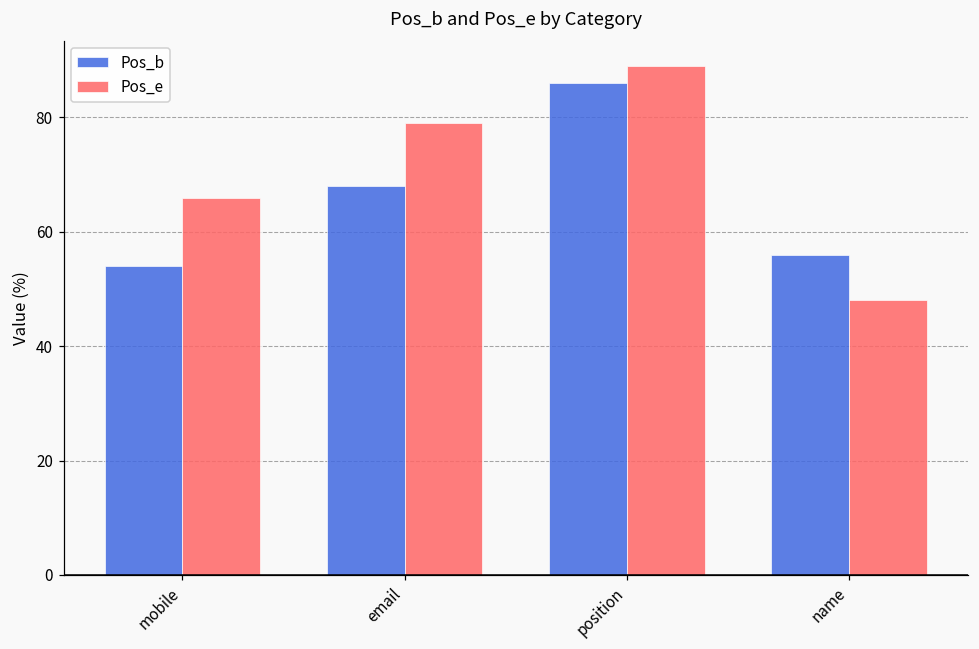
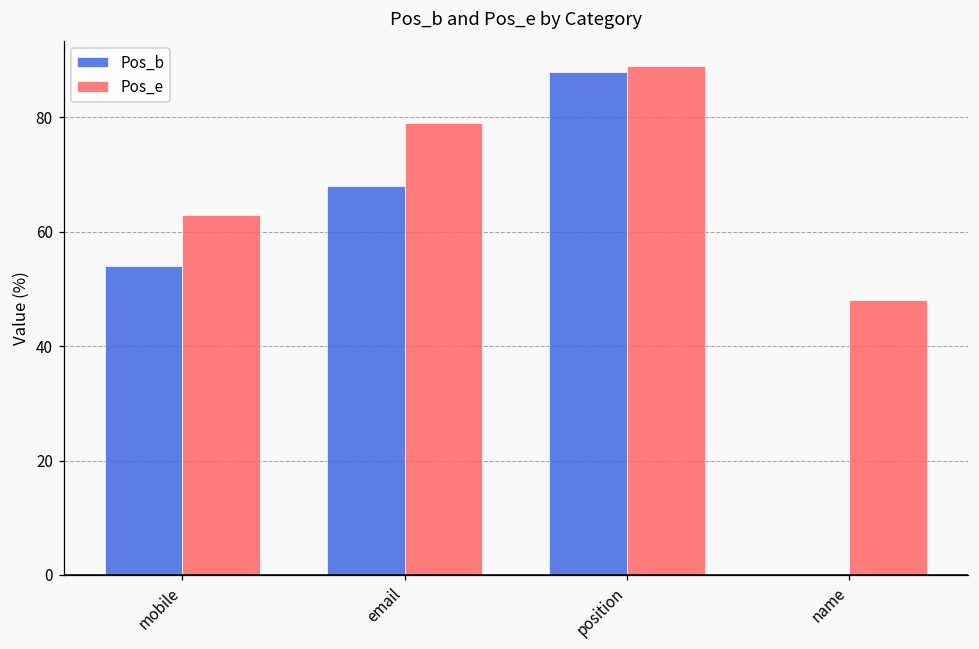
  {
    "Pos_b": {
      "mobile": 54,
      "email": 68,
-     "position": 86,
-     "name": 56
+     "position": 88,
+     "name": 0
    },
    "Pos_e": {
-     "mobile": 66,
+     "mobile": 63,
      "email": 79,
      "position": 89,
      "name": 48
    }
  }
